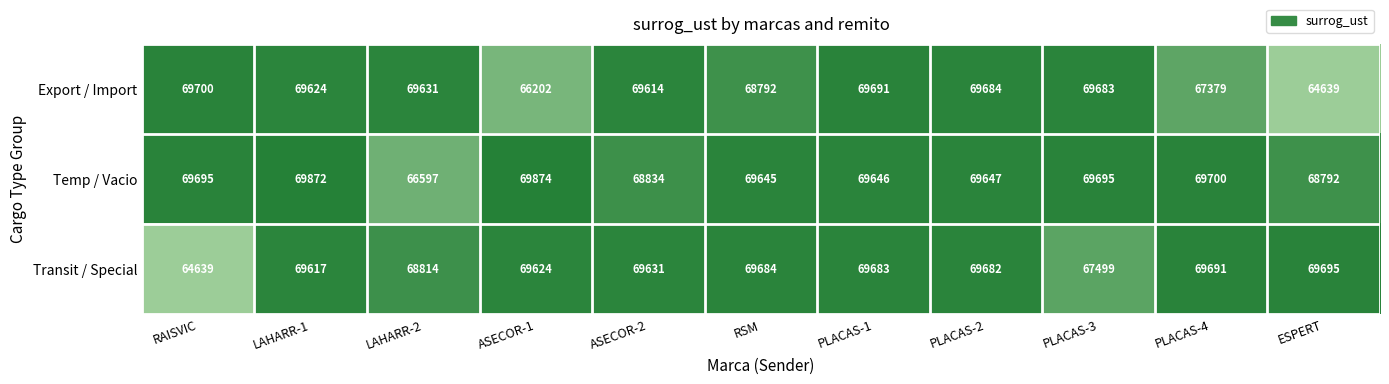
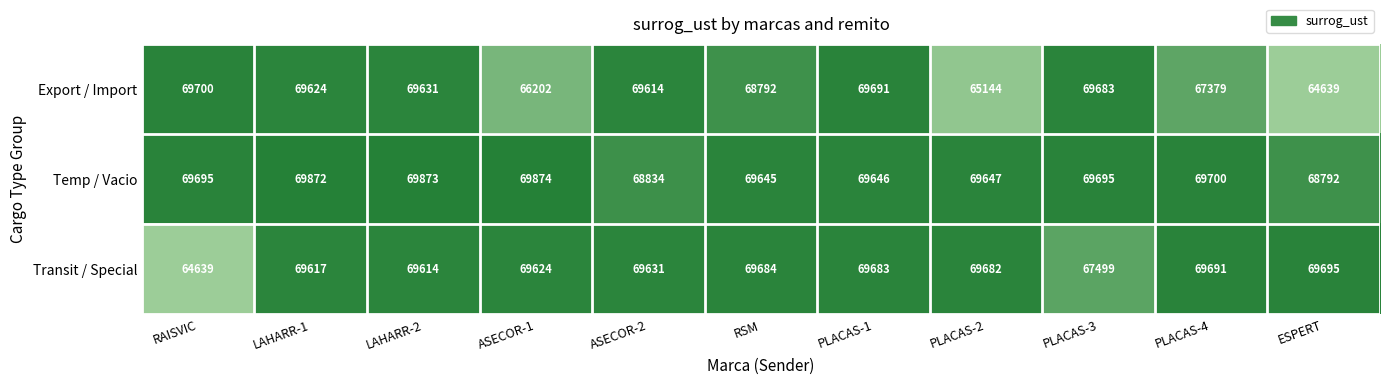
  {
    "Export / Import": {
      "RAISVIC": 69700,
      "LAHARR-1": 69624,
      "LAHARR-2": 69631,
      "ASECOR-1": 66202,
      "ASECOR-2": 69614,
      "RSM": 68792,
      "PLACAS-1": 69691,
-     "PLACAS-2": 69684,
+     "PLACAS-2": 65144,
      "PLACAS-3": 69683,
      "PLACAS-4": 67379,
      "ESPERT": 64639
    },
    "Temp / Vacio": {
      "RAISVIC": 69695,
      "LAHARR-1": 69872,
-     "LAHARR-2": 66597,
+     "LAHARR-2": 69873,
      "ASECOR-1": 69874,
      "ASECOR-2": 68834,
      "RSM": 69645,
      "PLACAS-1": 69646,
      "PLACAS-2": 69647,
      "PLACAS-3": 69695,
      "PLACAS-4": 69700,
      "ESPERT": 68792
    },
    "Transit / Special": {
      "RAISVIC": 64639,
      "LAHARR-1": 69617,
-     "LAHARR-2": 68814,
+     "LAHARR-2": 69614,
      "ASECOR-1": 69624,
      "ASECOR-2": 69631,
      "RSM": 69684,
      "PLACAS-1": 69683,
      "PLACAS-2": 69682,
      "PLACAS-3": 67499,
      "PLACAS-4": 69691,
      "ESPERT": 69695
    }
  }
